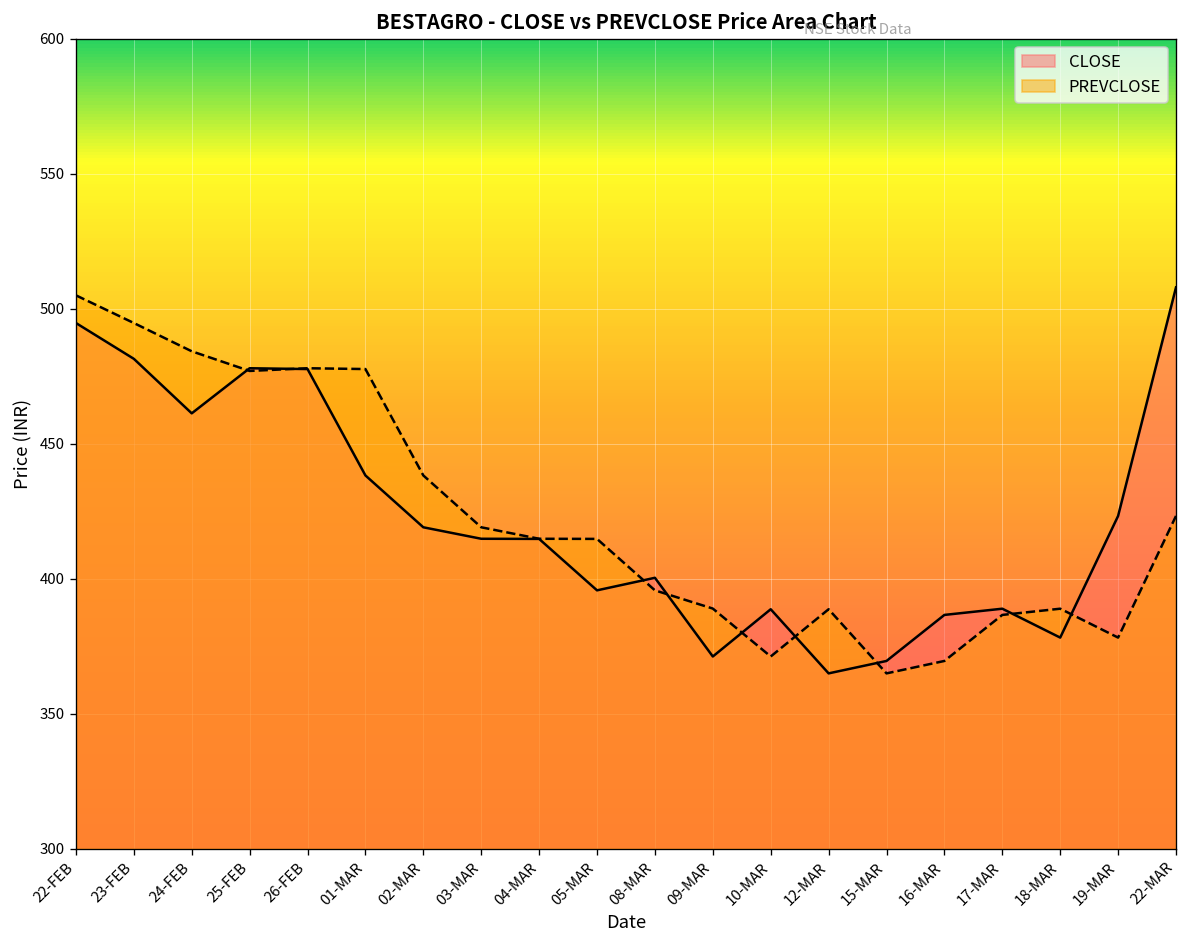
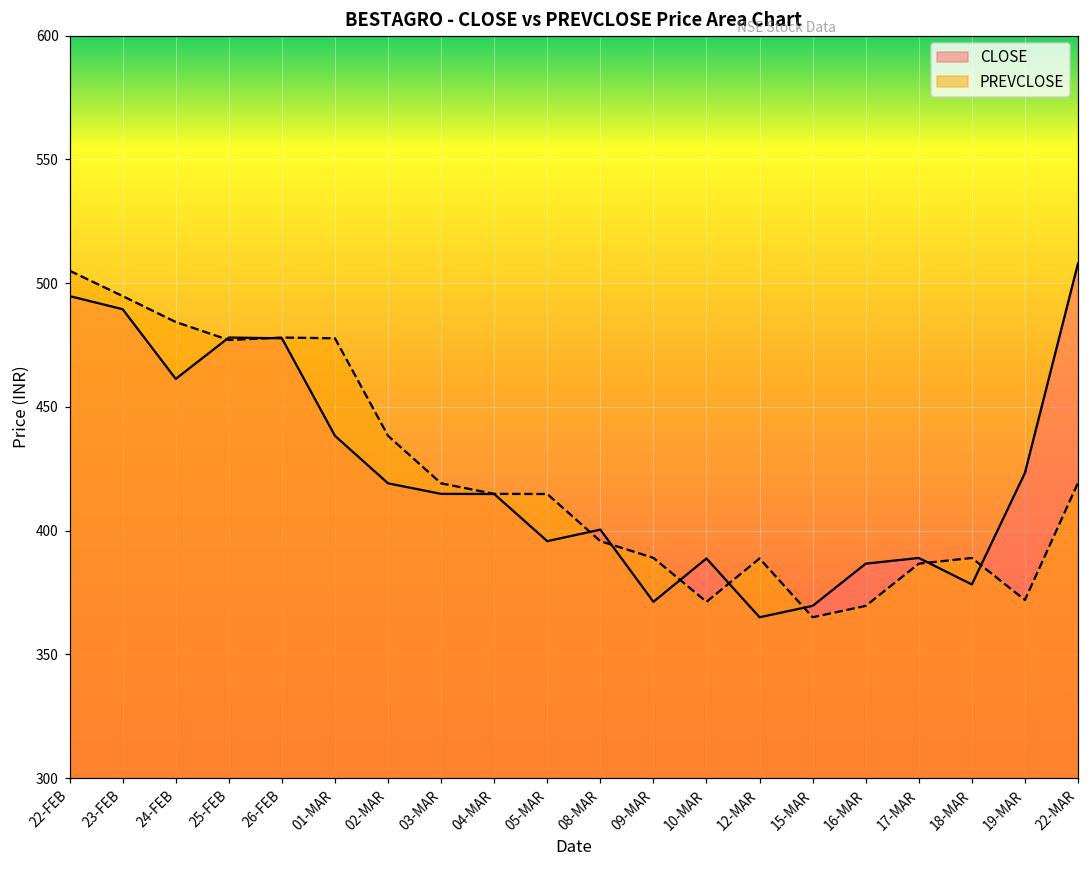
  {
    "CLOSE": {
      "22-FEB": 495,
-     "23-FEB": 481,
+     "23-FEB": 489,
      "24-FEB": 461,
      "01-MAR": 438,
      "02-MAR": 419,
      "03-MAR": 415,
      "05-MAR": 396,
      "08-MAR": 400,
      "09-MAR": 371,
      "10-MAR": 389,
      "12-MAR": 365,
      "15-MAR": 370,
      "16-MAR": 387,
      "17-MAR": 389,
      "18-MAR": 378,
      "19-MAR": 423,
      "22-MAR": 508
    },
    "PREVCLOSE": {
      "22-FEB": 505,
      "23-FEB": 495,
      "24-FEB": 484,
      "01-MAR": 478,
      "02-MAR": 438,
      "03-MAR": 419,
      "05-MAR": 415,
      "08-MAR": 396,
      "09-MAR": 389,
      "10-MAR": 371,
      "12-MAR": 389,
      "15-MAR": 365,
      "16-MAR": 370,
      "17-MAR": 387,
      "18-MAR": 389,
-     "19-MAR": 378,
-     "22-MAR": 423
+     "19-MAR": 372,
+     "22-MAR": 419
    }
  }
